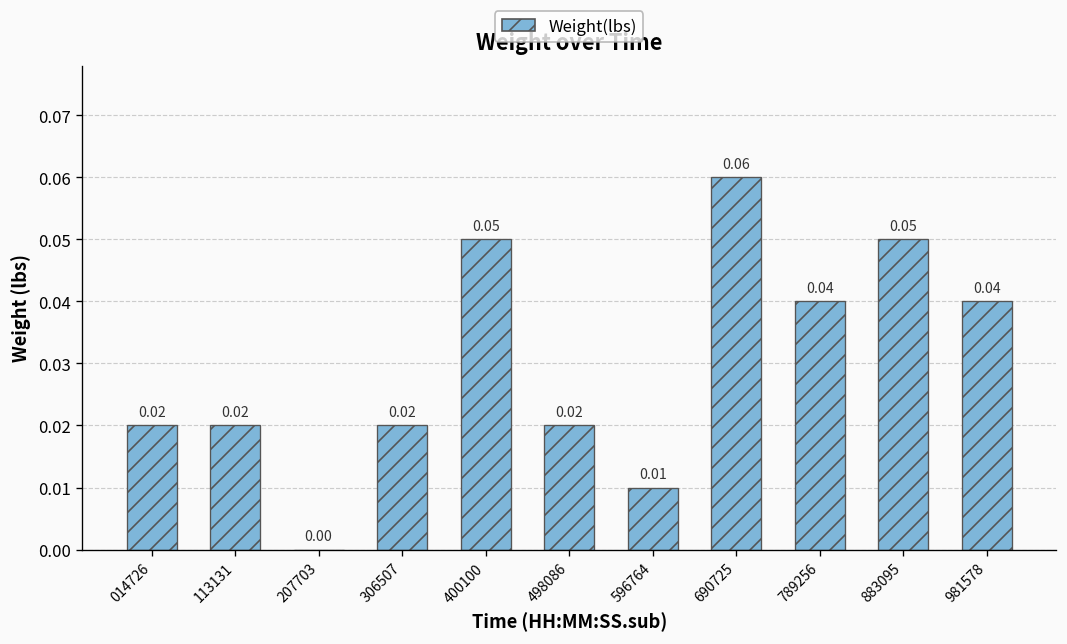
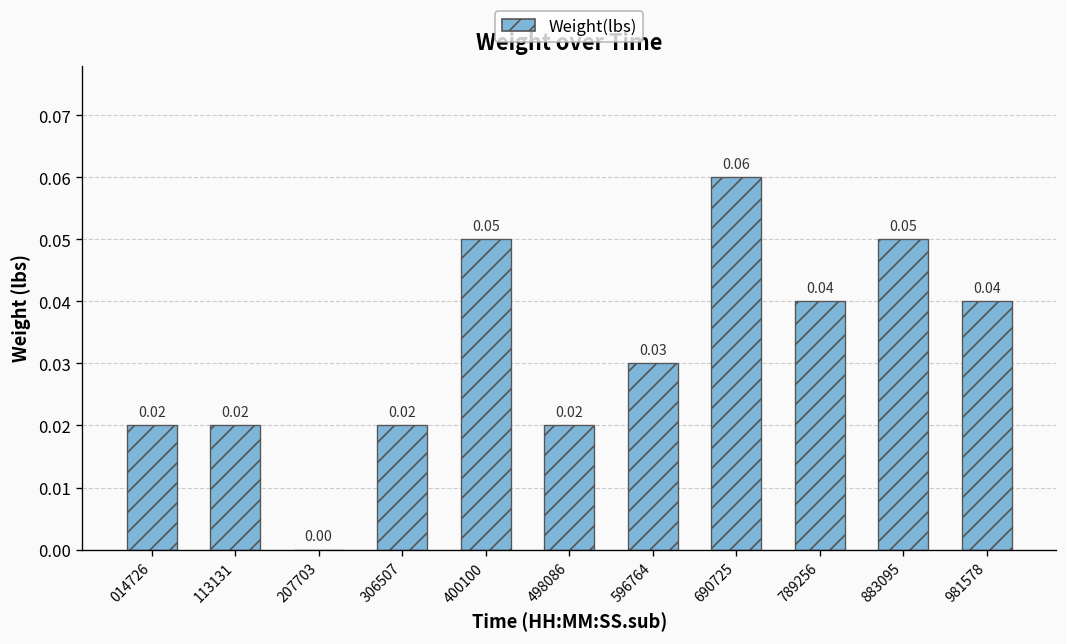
  {
    "014726": 0.02,
    "113131": 0.02,
    "207703": 0.00,
    "306507": 0.02,
    "400100": 0.05,
    "498086": 0.02,
-   "596764": 0.01,
+   "596764": 0.03,
    "690725": 0.06,
    "789256": 0.04,
    "883095": 0.05,
    "981578": 0.04
  }
